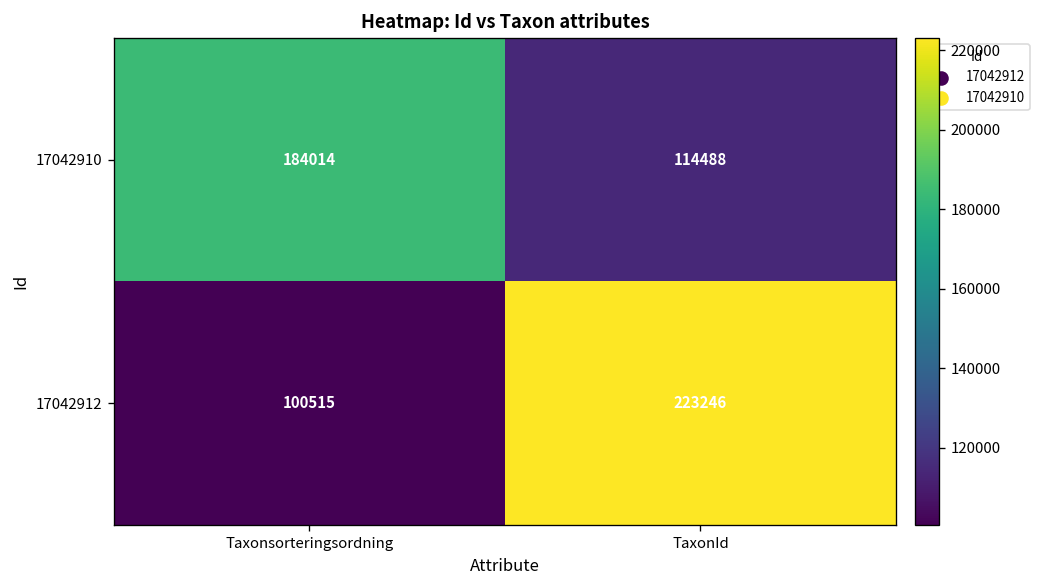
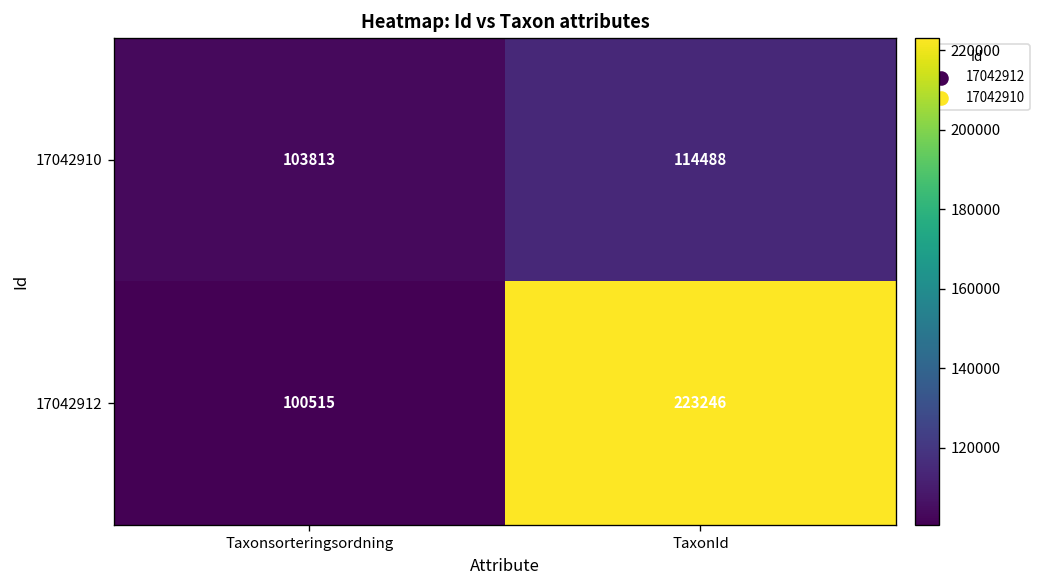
  {
    "17042910": {
-     "Taxonsorteringsordning": 184014,
+     "Taxonsorteringsordning": 103813,
      "TaxonId": 114488
    },
    "17042912": {
      "Taxonsorteringsordning": 100515,
      "TaxonId": 223246
    }
  }
